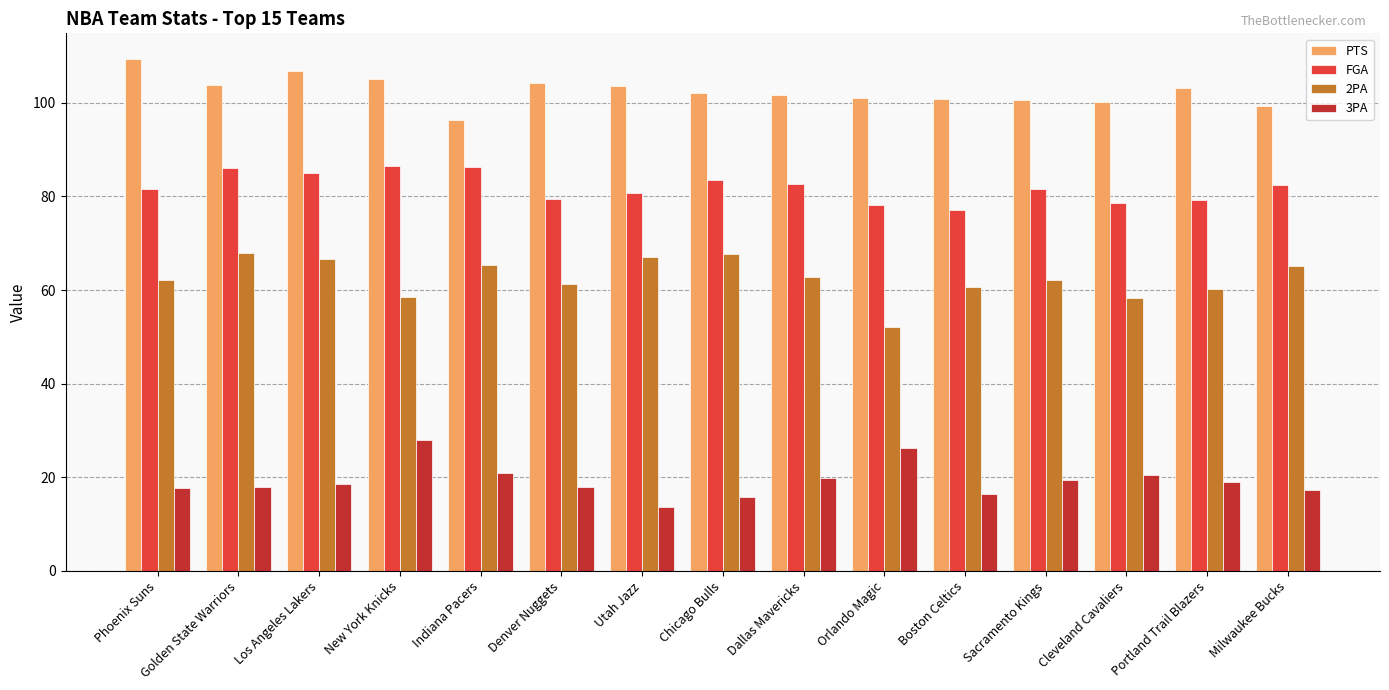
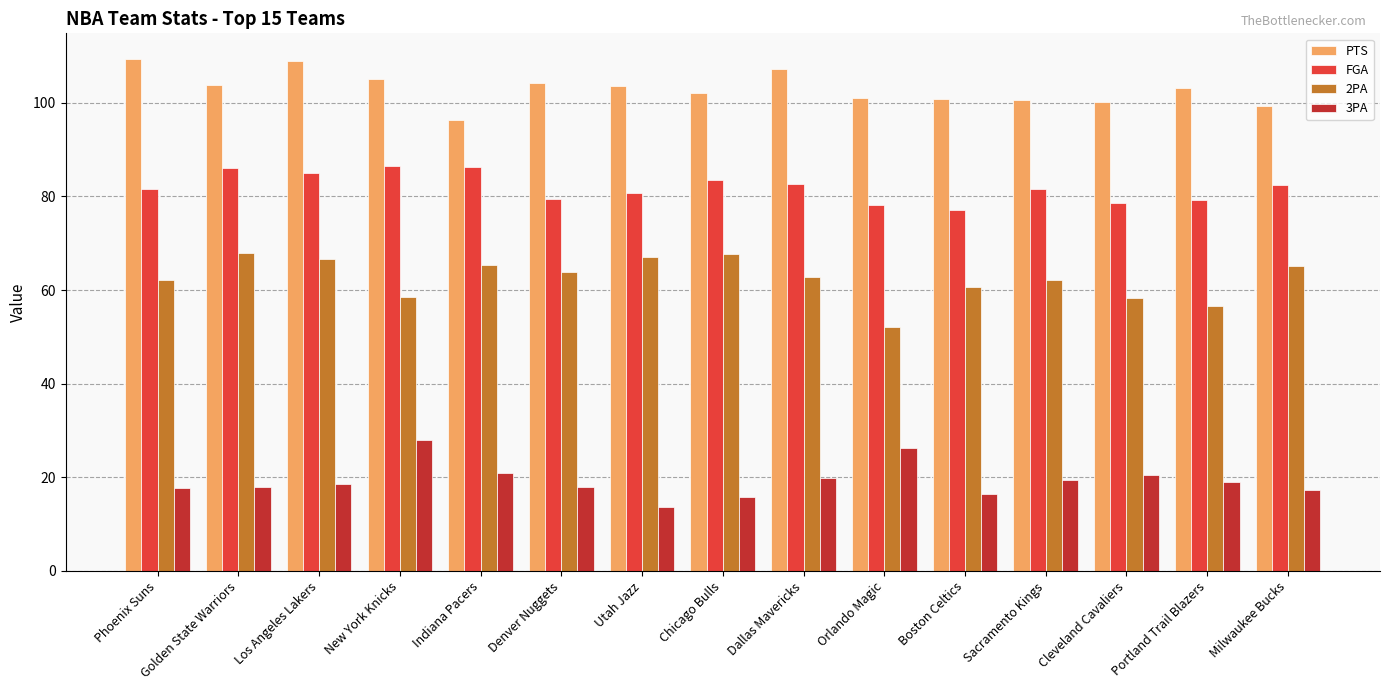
  {
    "PTS": {
      "Phoenix Suns": 109,
      "Golden State Warriors": 104,
-     "Los Angeles Lakers": 107,
+     "Los Angeles Lakers": 109,
      "New York Knicks": 105,
      "Indiana Pacers": 96,
      "Denver Nuggets": 104,
      "Utah Jazz": 104,
      "Chicago Bulls": 102,
-     "Dallas Mavericks": 102,
+     "Dallas Mavericks": 107,
      "Orlando Magic": 101,
      "Boston Celtics": 101,
      "Sacramento Kings": 101,
      "Cleveland Cavaliers": 100,
      "Portland Trail Blazers": 103,
      "Milwaukee Bucks": 99
    },
    "2PA": {
      "Phoenix Suns": 62,
      "Golden State Warriors": 68,
      "Los Angeles Lakers": 67,
      "New York Knicks": 59,
      "Indiana Pacers": 65,
-     "Denver Nuggets": 61,
+     "Denver Nuggets": 64,
      "Utah Jazz": 67,
      "Chicago Bulls": 68,
      "Dallas Mavericks": 63,
      "Orlando Magic": 52,
      "Boston Celtics": 61,
      "Sacramento Kings": 62,
      "Cleveland Cavaliers": 58,
-     "Portland Trail Blazers": 60,
+     "Portland Trail Blazers": 57,
      "Milwaukee Bucks": 65
    }
  }
